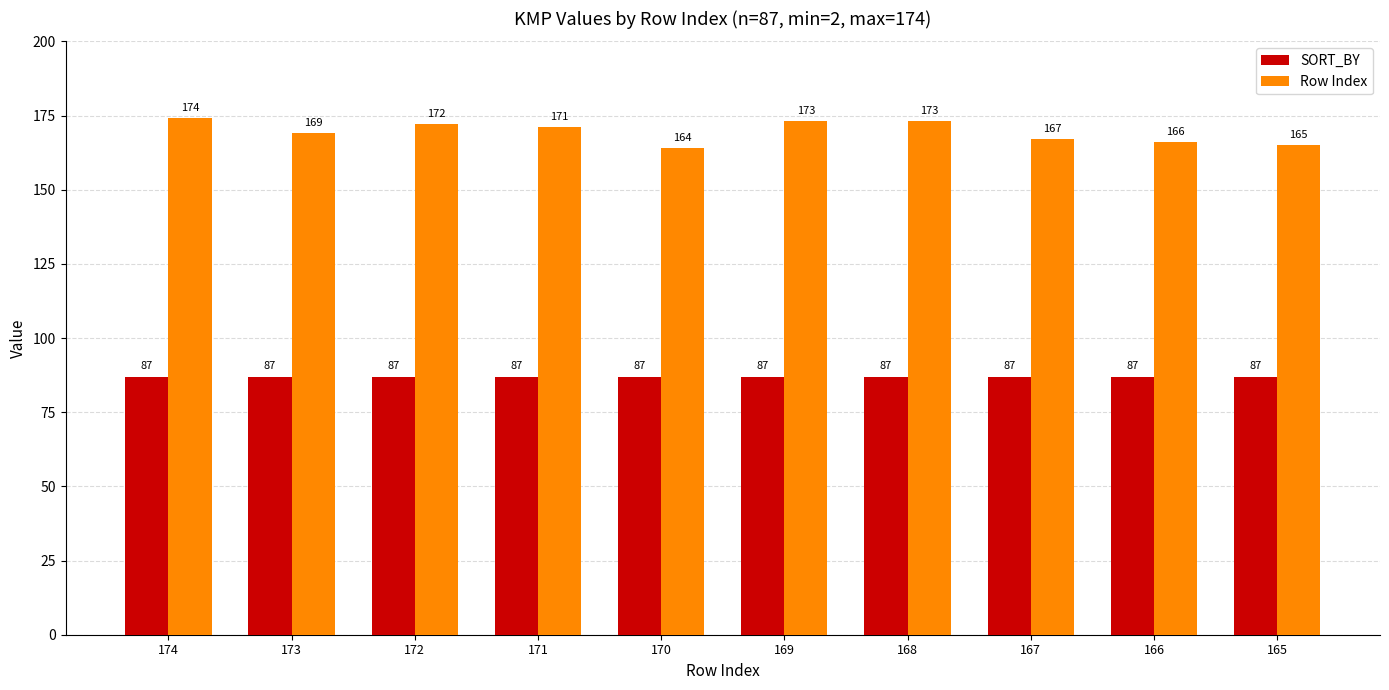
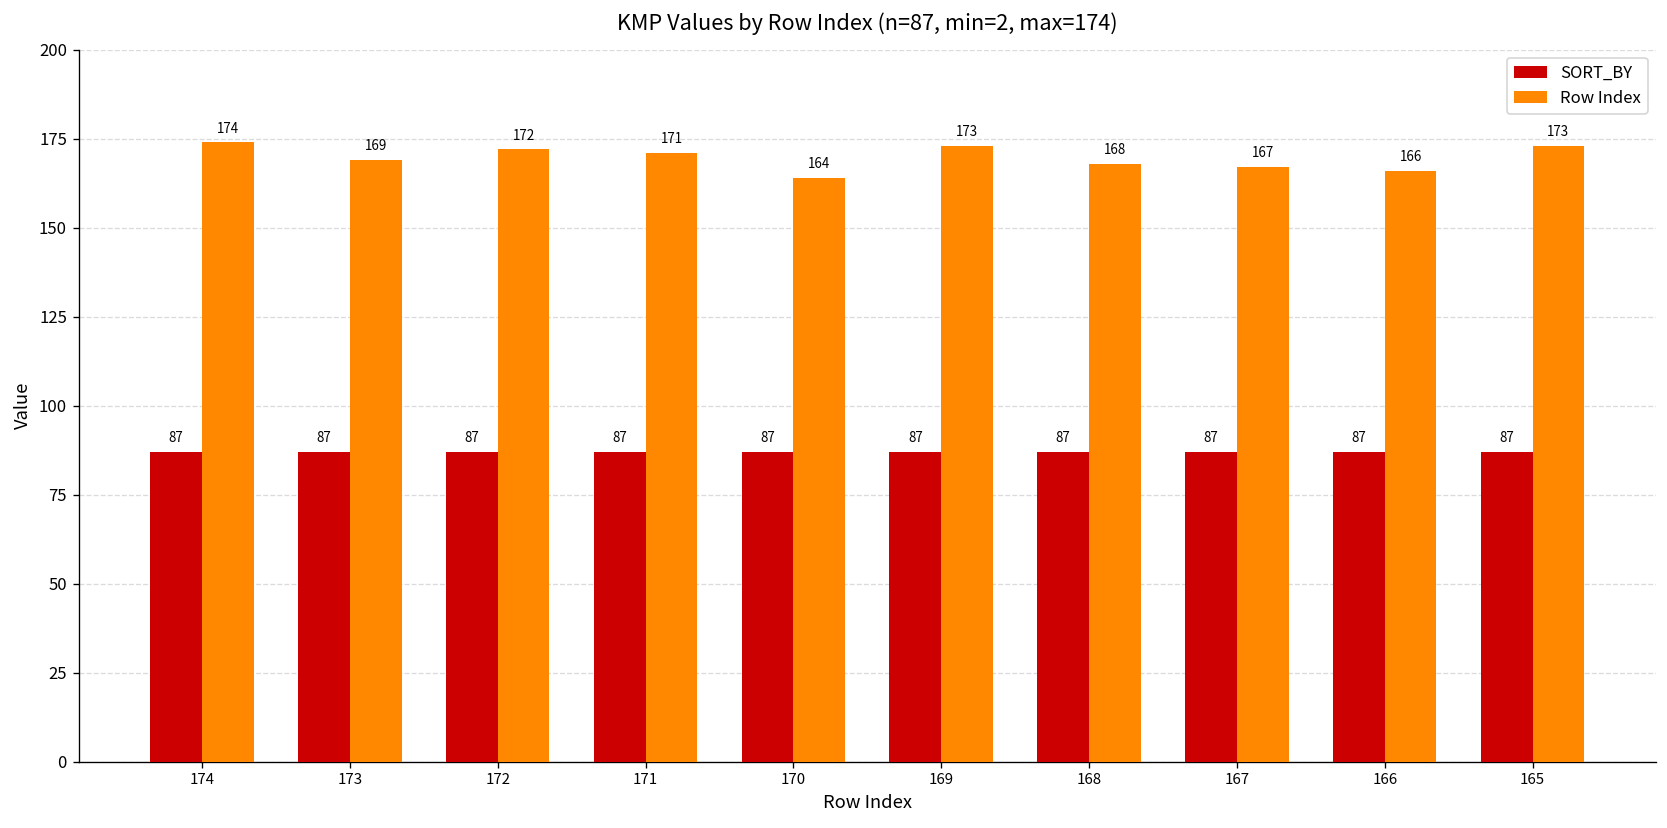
  {
    "SORT_BY": {
      "174": 87,
      "173": 87,
      "172": 87,
      "171": 87,
      "170": 87,
      "169": 87,
      "168": 87,
      "167": 87,
      "166": 87,
      "165": 87
    },
    "Row Index": {
      "174": 174,
      "173": 169,
      "172": 172,
      "171": 171,
      "170": 164,
      "169": 173,
-     "168": 173,
+     "168": 168,
      "167": 167,
      "166": 166,
-     "165": 165
+     "165": 173
    }
  }
